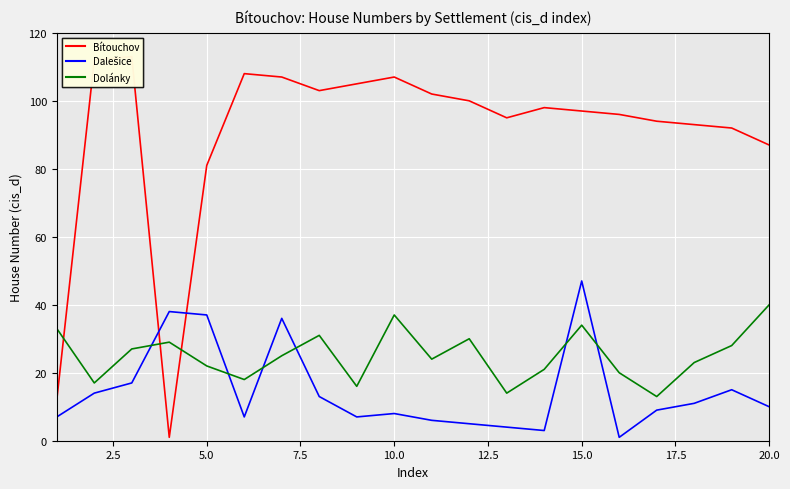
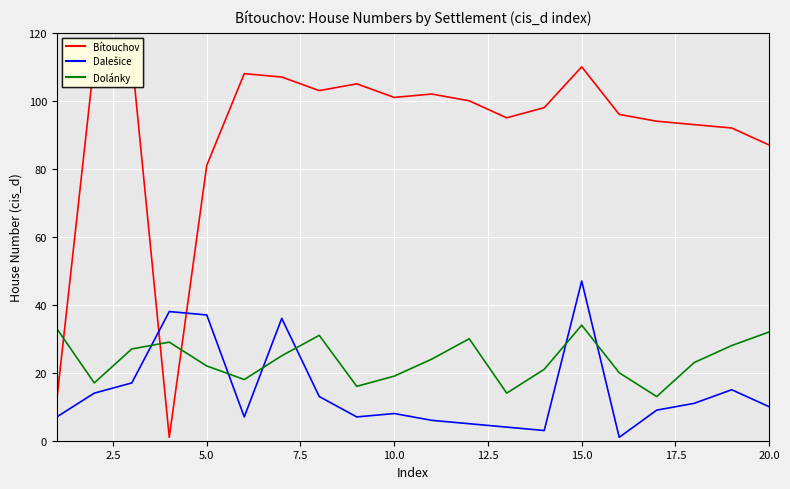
  {
    "Bítouchov": {
      "5.0": 81,
-     "10.0": 107,
-     "15.0": 97,
+     "10.0": 101,
+     "15.0": 110,
      "20.0": 87
    },
    "Dalešice": {
      "5.0": 37,
      "10.0": 8,
      "15.0": 47,
      "20.0": 10
    },
    "Dolánky": {
      "5.0": 22,
-     "10.0": 37,
+     "10.0": 19,
      "15.0": 34,
-     "20.0": 40
+     "20.0": 32
    }
  }
